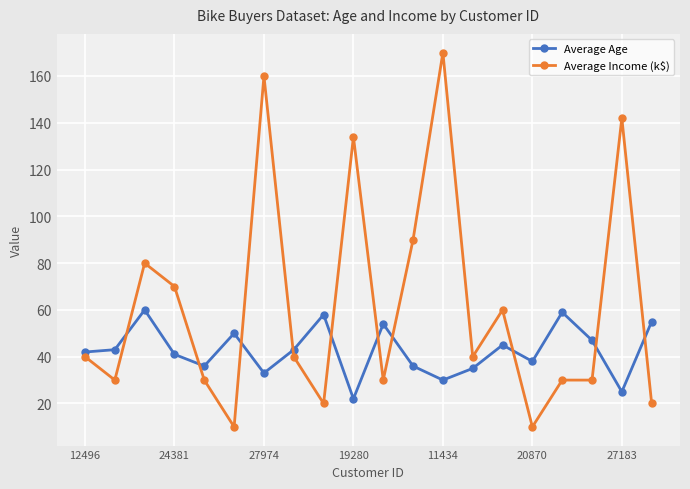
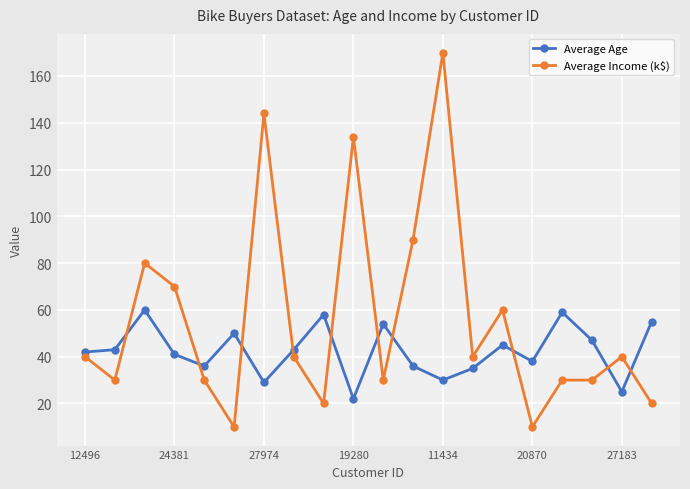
  {
    "Average Age": {
      "12496": 42,
      "24381": 41,
-     "27974": 33,
+     "27974": 29,
      "19280": 22,
      "11434": 30,
      "20870": 38,
      "27183": 25
    },
    "Average Income (k$)": {
      "12496": 40,
      "24381": 70,
-     "27974": 160,
+     "27974": 144,
      "19280": 134,
      "11434": 170,
      "20870": 10,
-     "27183": 142
+     "27183": 40
    }
  }
